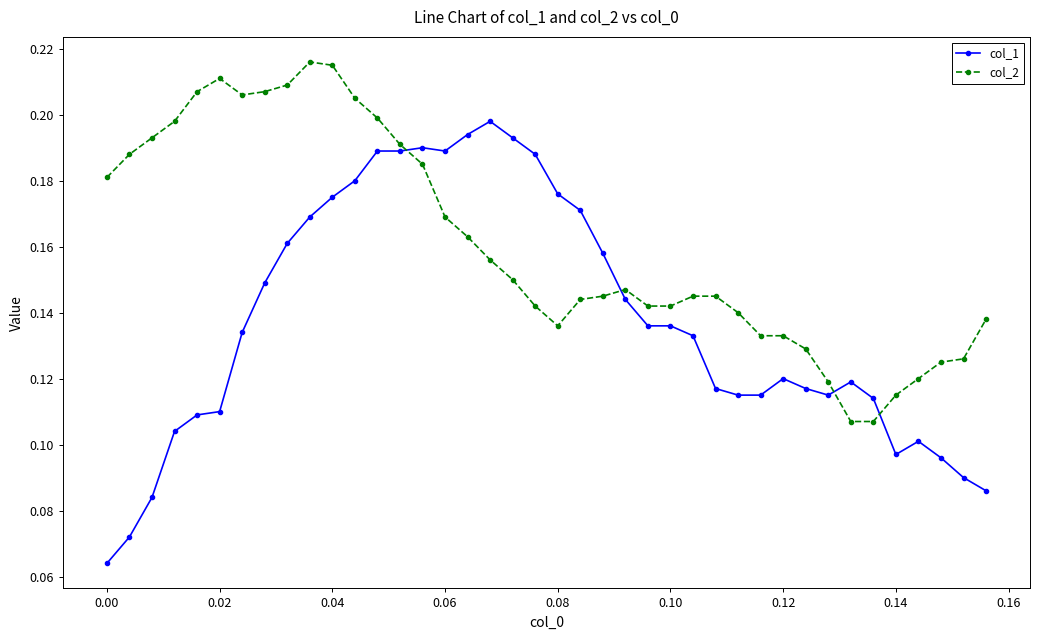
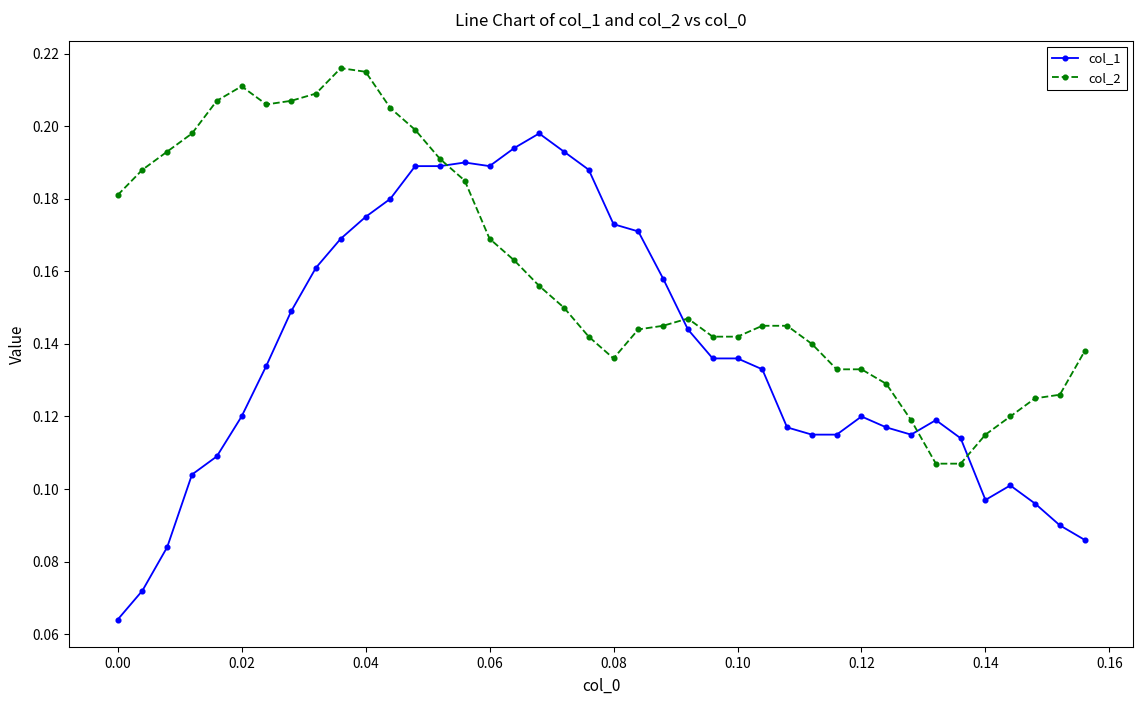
  {
    "col_1": {
      "0.00": 0.064,
-     "0.02": 0.11,
+     "0.02": 0.12,
      "0.04": 0.175,
      "0.06": 0.189,
-     "0.08": 0.176,
+     "0.08": 0.173,
      "0.10": 0.136,
      "0.12": 0.120,
      "0.14": 0.097
    },
    "col_2": {
      "0.00": 0.181,
      "0.02": 0.211,
      "0.04": 0.215,
      "0.06": 0.169,
      "0.08": 0.136,
      "0.10": 0.142,
      "0.12": 0.133,
      "0.14": 0.115
    }
  }
